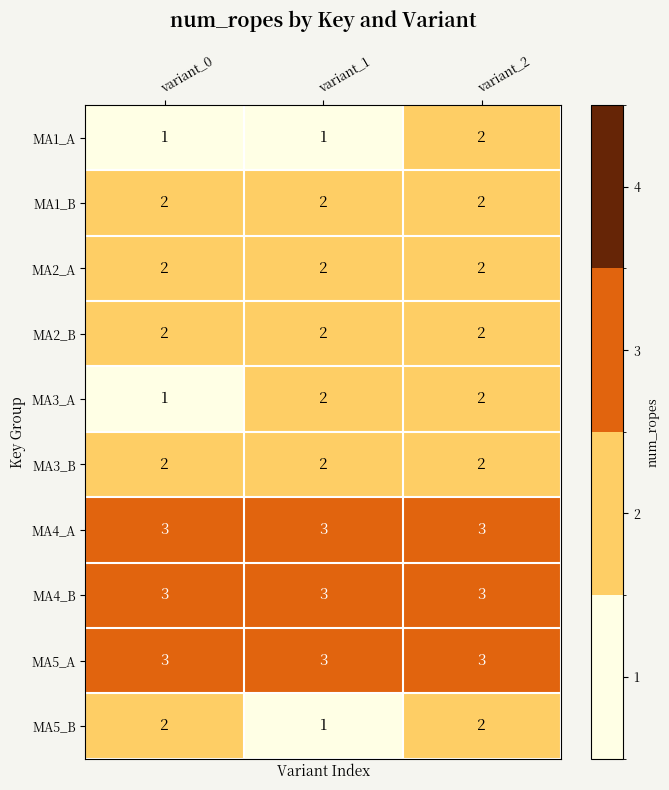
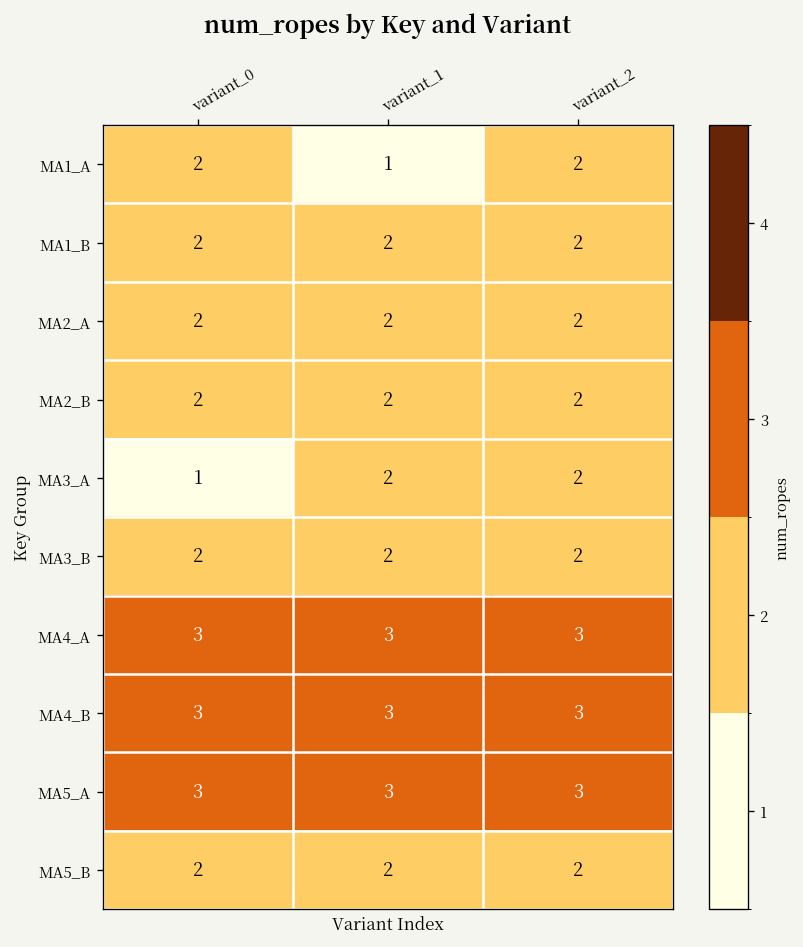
  {
    "MA1_A": {
-     "variant_0": 1,
+     "variant_0": 2,
      "variant_1": 1,
      "variant_2": 2
    },
    "MA1_B": {
      "variant_0": 2,
      "variant_1": 2,
      "variant_2": 2
    },
    "MA2_A": {
      "variant_0": 2,
      "variant_1": 2,
      "variant_2": 2
    },
    "MA2_B": {
      "variant_0": 2,
      "variant_1": 2,
      "variant_2": 2
    },
    "MA3_A": {
      "variant_0": 1,
      "variant_1": 2,
      "variant_2": 2
    },
    "MA3_B": {
      "variant_0": 2,
      "variant_1": 2,
      "variant_2": 2
    },
    "MA4_A": {
      "variant_0": 3,
      "variant_1": 3,
      "variant_2": 3
    },
    "MA4_B": {
      "variant_0": 3,
      "variant_1": 3,
      "variant_2": 3
    },
    "MA5_A": {
      "variant_0": 3,
      "variant_1": 3,
      "variant_2": 3
    },
    "MA5_B": {
      "variant_0": 2,
-     "variant_1": 1,
+     "variant_1": 2,
      "variant_2": 2
    }
  }
